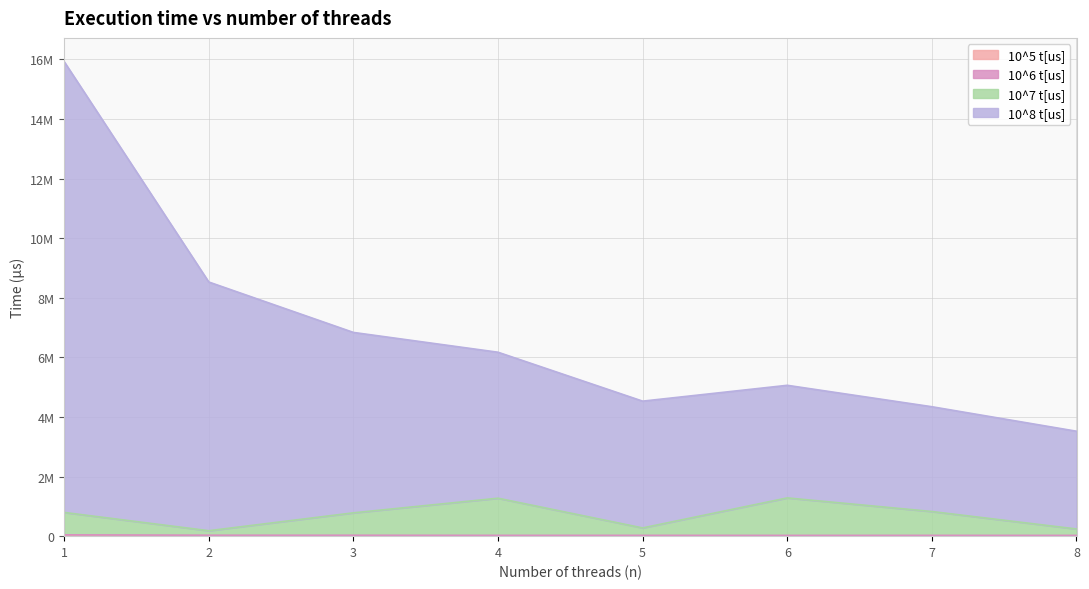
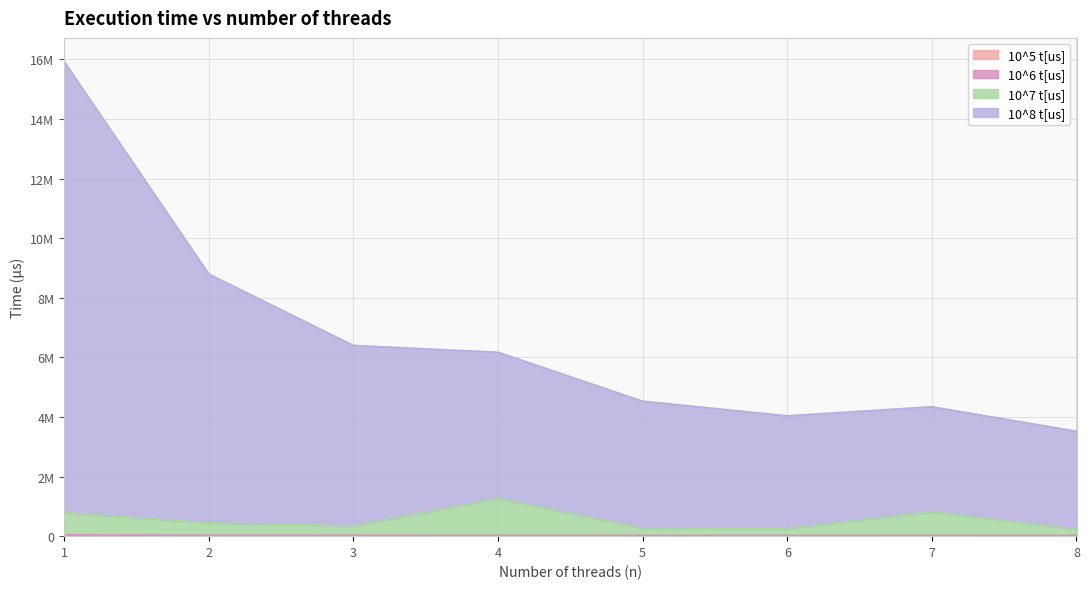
  {
    "10^7 t[us]": {
      "1": 800000,
-     "2": 200000,
-     "3": 800000,
+     "2": 400000,
+     "3": 300000,
      "4": 1200000,
      "5": 200000,
-     "6": 1300000,
+     "6": 200000,
      "7": 800000,
      "8": 200000
    }
  }
